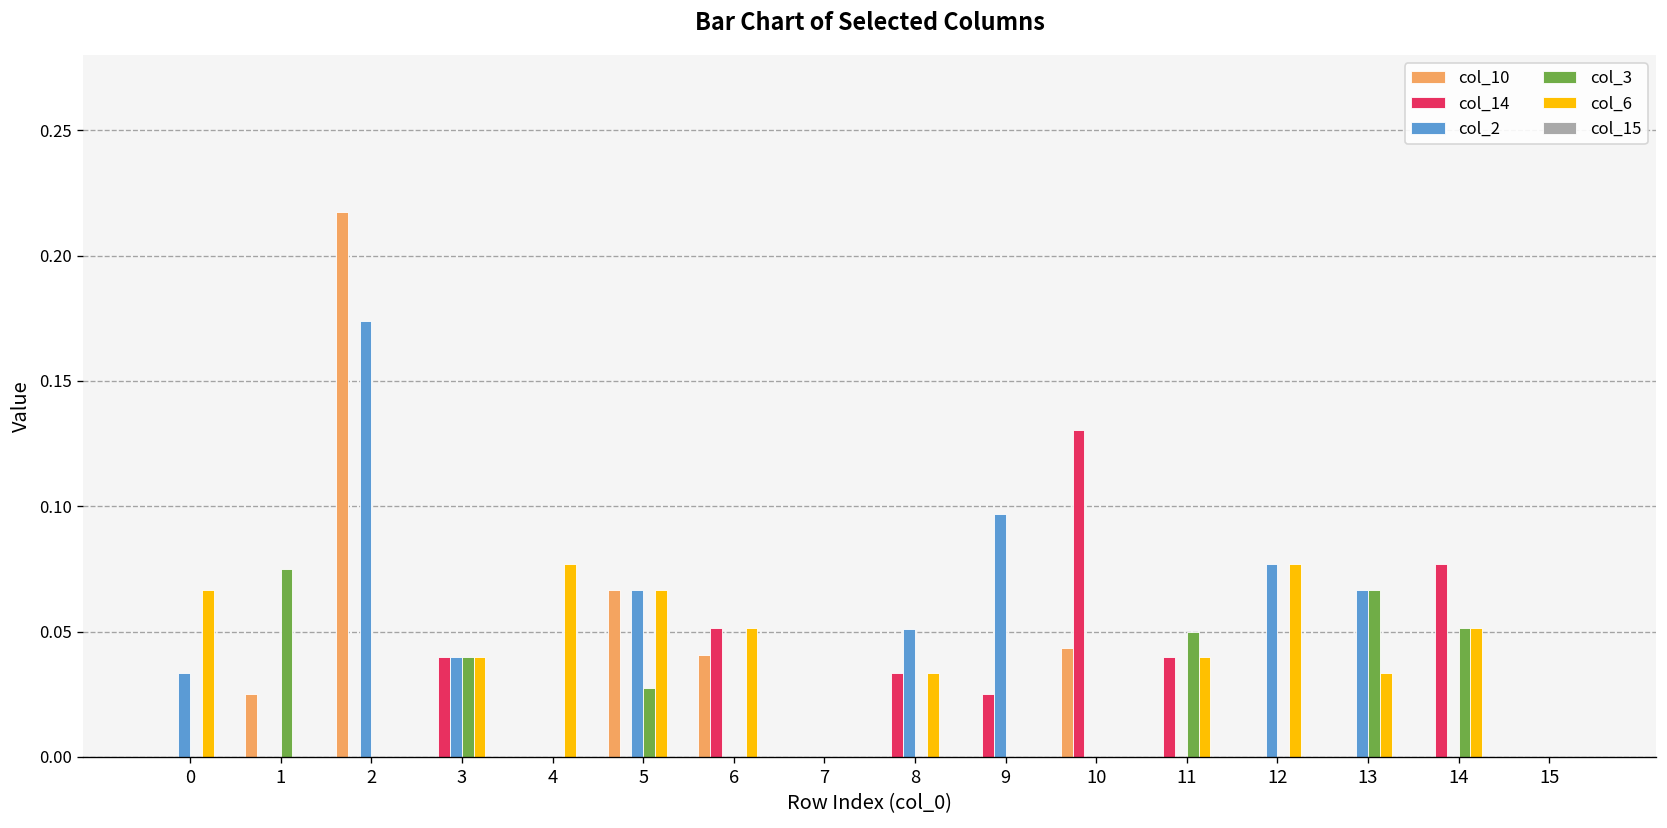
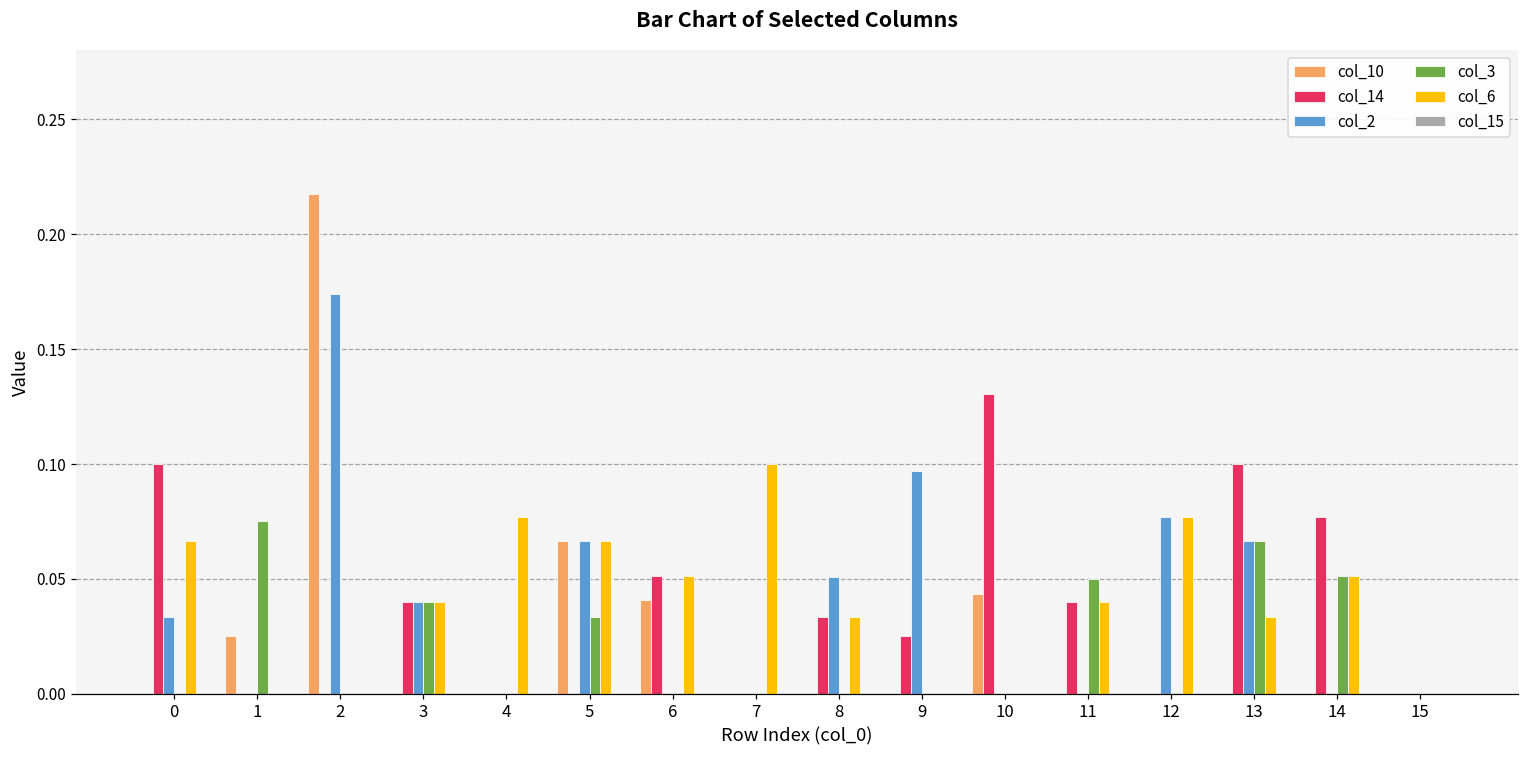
  {
    "col_10": {
      "0": 0.000,
      "1": 0.025,
      "2": 0.217,
      "3": 0.000,
      "4": 0.000,
      "5": 0.067,
      "6": 0.041,
      "7": 0.000,
      "8": 0.000,
      "9": 0.000,
      "10": 0.043,
      "11": 0.000,
      "12": 0.000,
      "13": 0.000,
      "14": 0.000,
      "15": 0.000
    },
    "col_14": {
-     "0": 0.0,
+     "0": 0.1,
      "1": 0.0,
      "2": 0.0,
      "3": 0.040,
      "4": 0.0,
      "5": 0.0,
      "6": 0.051,
      "7": 0.0,
      "8": 0.033,
      "9": 0.025,
      "10": 0.130,
      "11": 0.040,
      "12": 0.0,
-     "13": 0.0,
+     "13": 0.1,
      "14": 0.077,
      "15": 0.0
    },
    "col_2": {
      "0": 0.033,
      "1": 0.000,
      "2": 0.174,
      "3": 0.040,
      "4": 0.000,
      "5": 0.067,
      "6": 0.000,
      "7": 0.000,
      "8": 0.051,
      "9": 0.097,
      "10": 0.000,
      "11": 0.000,
      "12": 0.077,
      "13": 0.067,
      "14": 0.000,
      "15": 0.000
    },
    "col_3": {
      "0": 0.000,
      "1": 0.075,
      "2": 0.000,
      "3": 0.040,
      "4": 0.000,
-     "5": 0.028,
+     "5": 0.033,
      "6": 0.000,
      "7": 0.000,
      "8": 0.000,
      "9": 0.000,
      "10": 0.000,
      "11": 0.050,
      "12": 0.000,
      "13": 0.067,
      "14": 0.051,
      "15": 0.000
    },
    "col_6": {
      "0": 0.067,
      "1": 0.0,
      "2": 0.0,
      "3": 0.040,
      "4": 0.077,
      "5": 0.067,
      "6": 0.051,
-     "7": 0.0,
+     "7": 0.1,
      "8": 0.033,
      "9": 0.0,
      "10": 0.0,
      "11": 0.040,
      "12": 0.077,
      "13": 0.033,
      "14": 0.051,
      "15": 0.0
    },
    "col_15": {
      "0": 0.000,
      "1": 0.000,
      "2": 0.000,
      "3": 0.000,
      "4": 0.000,
      "5": 0.000,
      "6": 0.000,
      "7": 0.000,
      "8": 0.000,
      "9": 0.000,
      "10": 0.000,
      "11": 0.000,
      "12": 0.000,
      "13": 0.000,
      "14": 0.000,
      "15": 0.000
    }
  }
